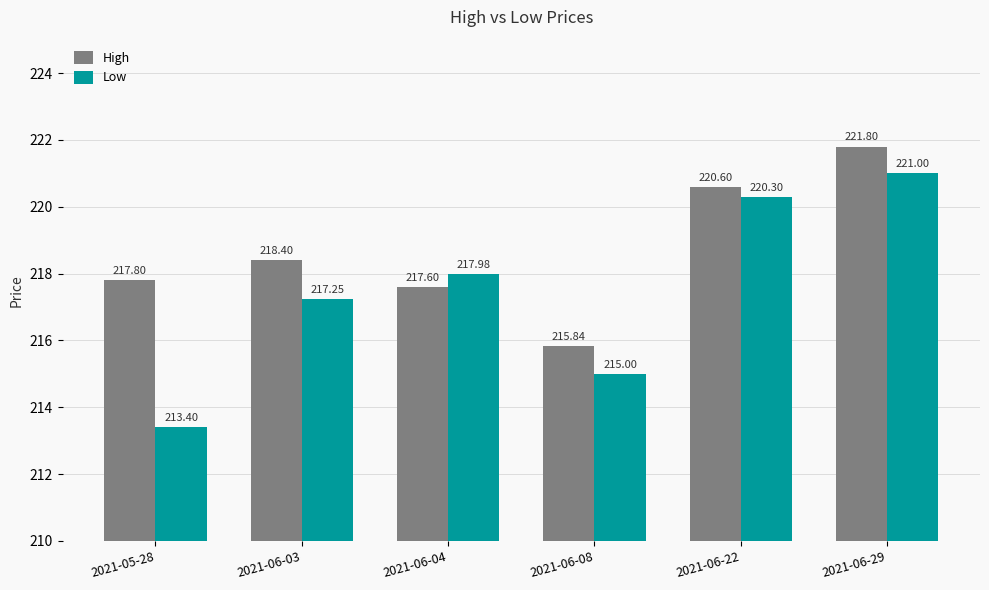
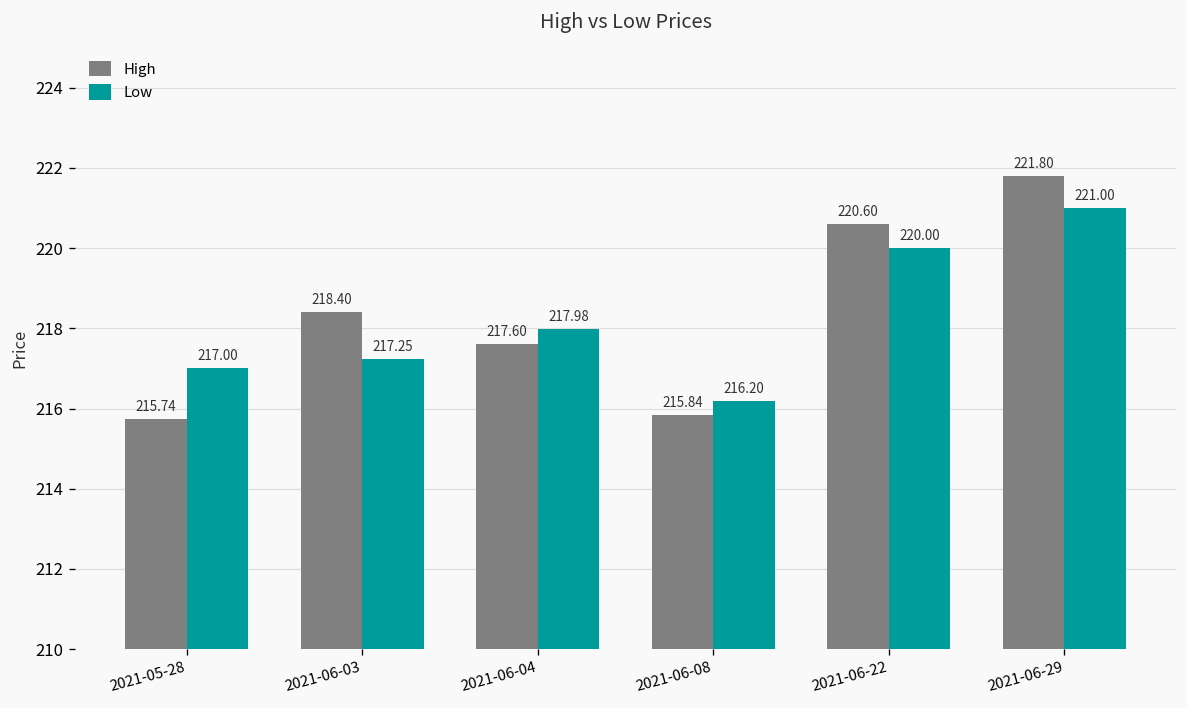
  {
    "High": {
-     "2021-05-28": 217.80,
+     "2021-05-28": 215.74,
      "2021-06-03": 218.40,
      "2021-06-04": 217.60,
      "2021-06-08": 215.84,
      "2021-06-22": 220.60,
      "2021-06-29": 221.80
    },
    "Low": {
-     "2021-05-28": 213.40,
+     "2021-05-28": 217.00,
      "2021-06-03": 217.25,
      "2021-06-04": 217.98,
-     "2021-06-08": 215.00,
-     "2021-06-22": 220.30,
+     "2021-06-08": 216.20,
+     "2021-06-22": 220.00,
      "2021-06-29": 221.00
    }
  }
